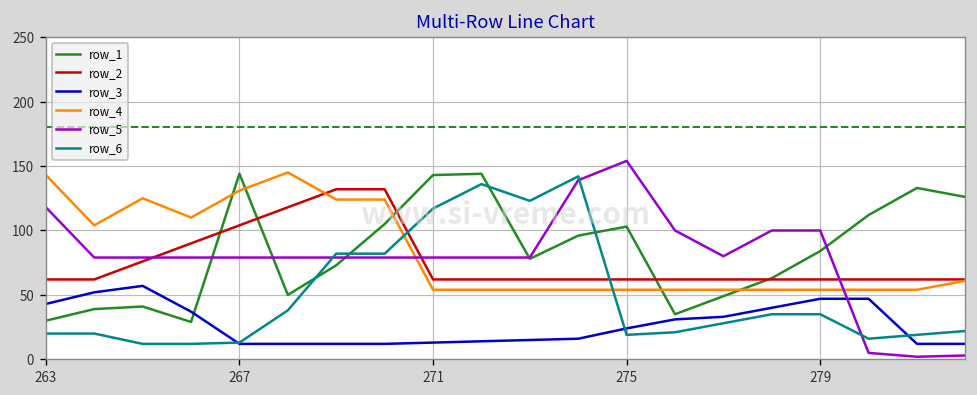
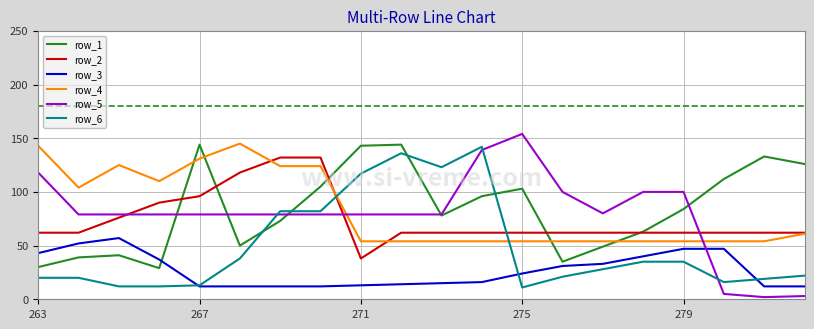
  {
    "row_1": {
      "263": 30,
      "267": 144,
      "271": 143,
      "275": 103,
      "279": 84
    },
    "row_2": {
      "263": 62,
-     "267": 104,
-     "271": 62,
+     "267": 96,
+     "271": 38,
      "275": 62,
      "279": 62
    },
    "row_3": {
      "263": 43,
      "271": 13,
      "275": 24,
      "279": 47
    },
    "row_4": {
      "263": 143,
      "267": 131,
      "271": 54,
      "275": 54,
      "279": 54
    },
    "row_5": {
      "263": 118,
      "267": 79,
      "271": 79,
      "275": 154,
      "279": 100
    },
    "row_6": {
      "263": 20,
      "271": 117,
-     "275": 19,
+     "275": 11,
      "279": 35
    }
  }
